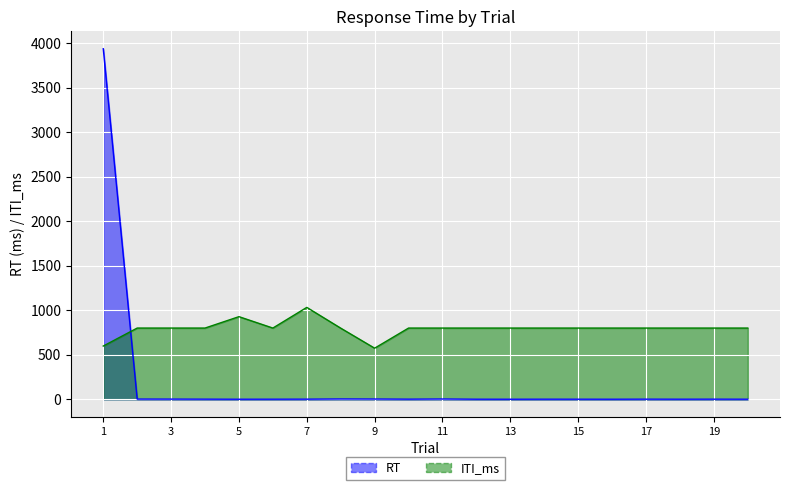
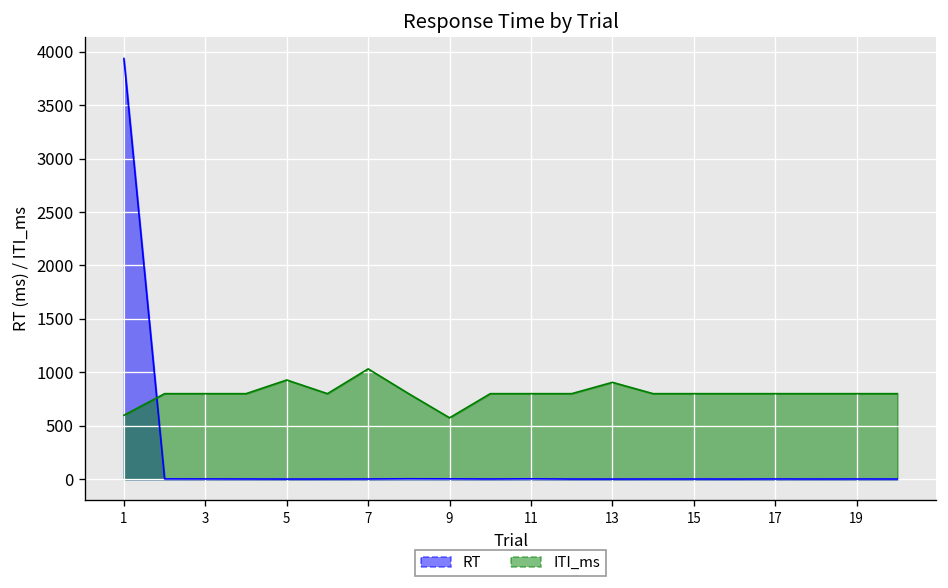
  {
    "RT": {
      "1": 3900,
      "3": 0,
      "5": 0,
      "7": 0,
      "9": 0,
      "11": 0,
      "13": 0,
      "15": 0,
      "17": 0,
      "19": 0
    },
    "ITI_ms": {
      "1": 600,
      "3": 800,
      "5": 900,
      "7": 1000,
      "9": 600,
      "11": 800,
-     "13": 800,
+     "13": 900,
      "15": 800,
      "17": 800,
      "19": 800
    }
  }
